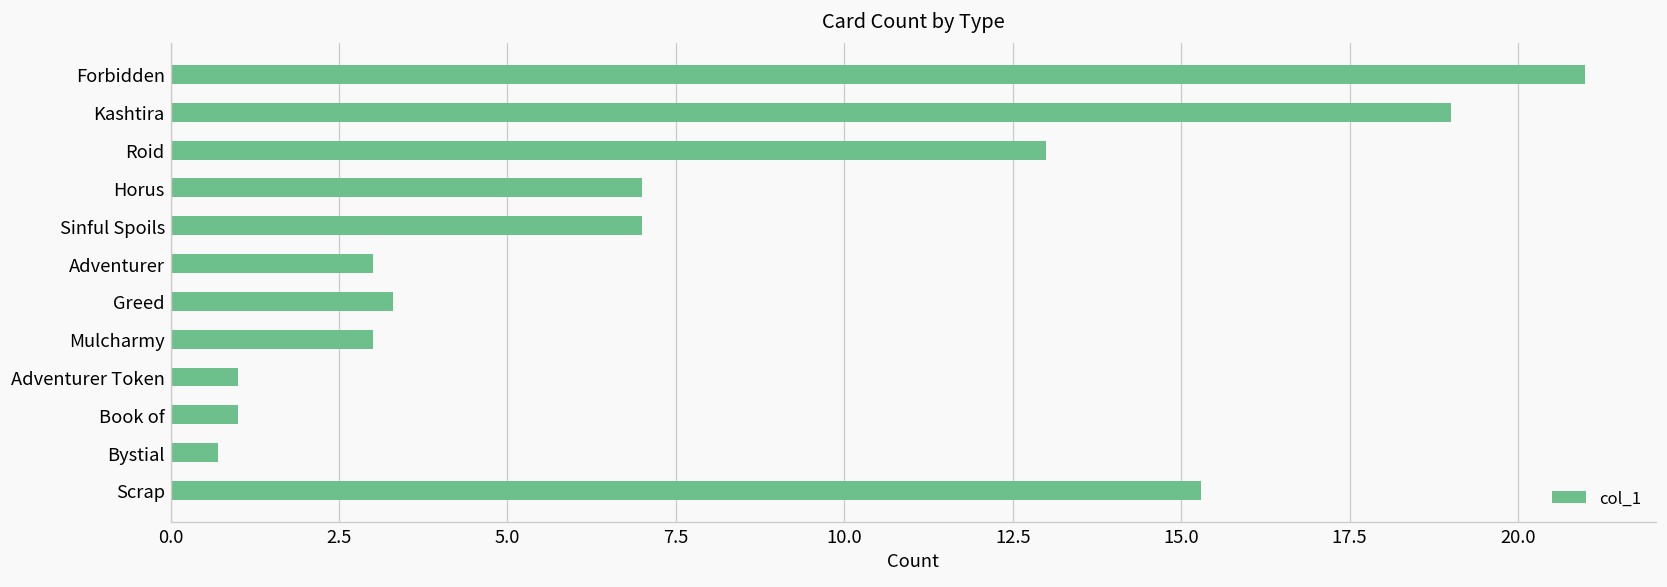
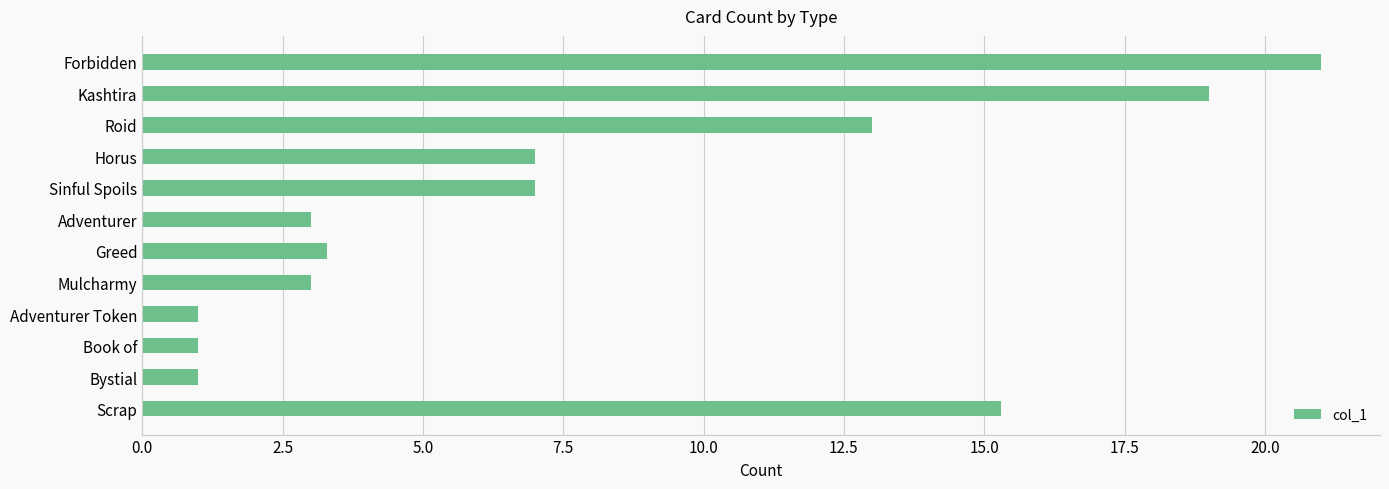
  {
    "Forbidden": 21.0,
    "Kashtira": 19.0,
    "Roid": 13.0,
    "Horus": 7.0,
    "Sinful Spoils": 7.0,
    "Adventurer": 3.0,
    "Greed": 3.3,
    "Mulcharmy": 3.0,
    "Adventurer Token": 1.0,
    "Book of": 1.0,
-   "Bystial": 0.7,
+   "Bystial": 1.0,
    "Scrap": 15.3
  }
